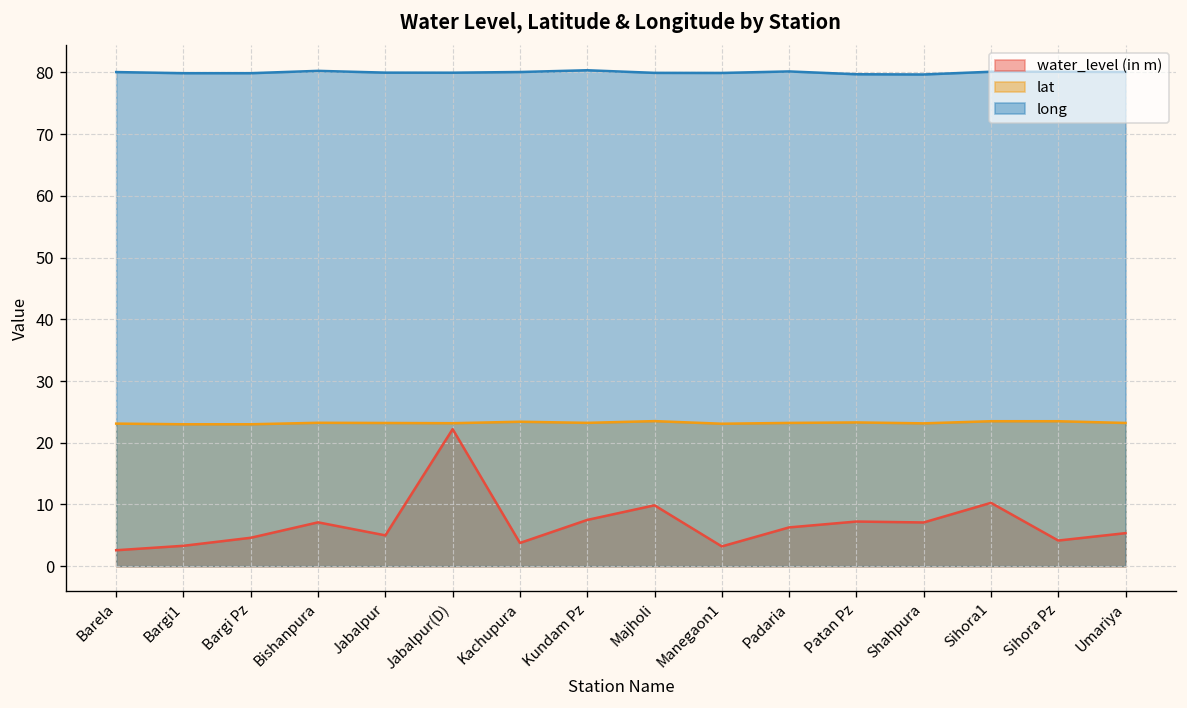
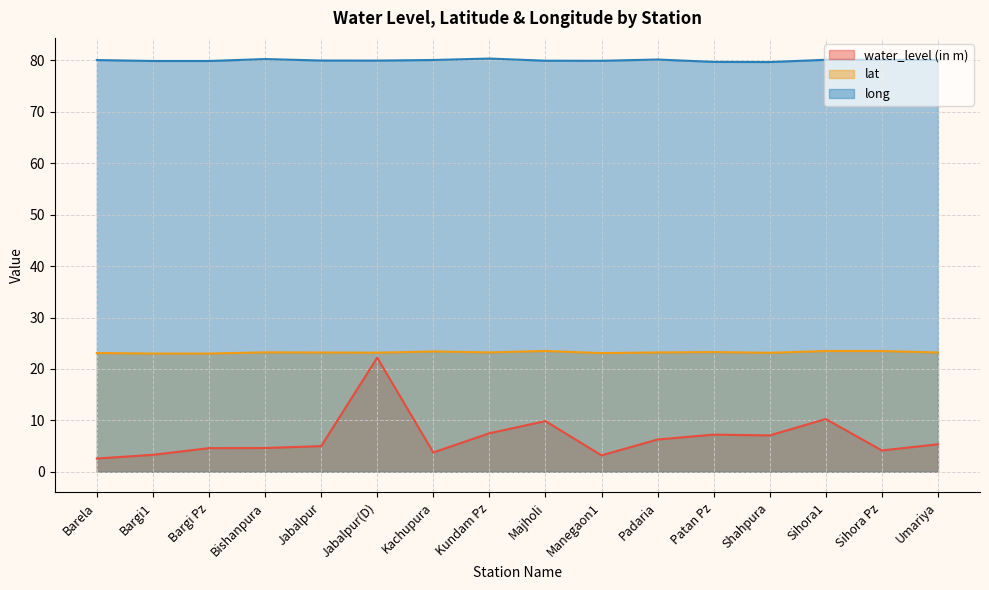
  {
    "water_level (in m)": {
      "Barela": 3,
      "Bargi1": 3,
      "Bargi Pz": 5,
-     "Bishanpura": 7,
+     "Bishanpura": 5,
      "Jabalpur": 5,
      "Jabalpur(D)": 22,
      "Kachupura": 4,
      "Kundam Pz": 7,
      "Majholi": 10,
      "Manegaon1": 3,
      "Padaria": 6,
      "Patan Pz": 7,
      "Shahpura": 7,
      "Sihora1": 10,
      "Sihora Pz": 4,
      "Umariya": 5
    },
    "lat": {
      "Barela": 23,
      "Bargi1": 23,
      "Bargi Pz": 23,
      "Bishanpura": 23,
      "Jabalpur": 23,
      "Jabalpur(D)": 23,
      "Kachupura": 23,
      "Kundam Pz": 23,
      "Majholi": 23,
      "Manegaon1": 23,
      "Padaria": 23,
      "Patan Pz": 23,
      "Shahpura": 23,
      "Sihora1": 23,
      "Sihora Pz": 23,
      "Umariya": 23
    },
    "long": {
      "Barela": 80,
      "Bargi1": 80,
      "Bargi Pz": 80,
      "Bishanpura": 80,
      "Jabalpur": 80,
      "Jabalpur(D)": 80,
      "Kachupura": 80,
      "Kundam Pz": 80,
      "Majholi": 80,
      "Manegaon1": 80,
      "Padaria": 80,
      "Patan Pz": 80,
      "Shahpura": 80
    }
  }
